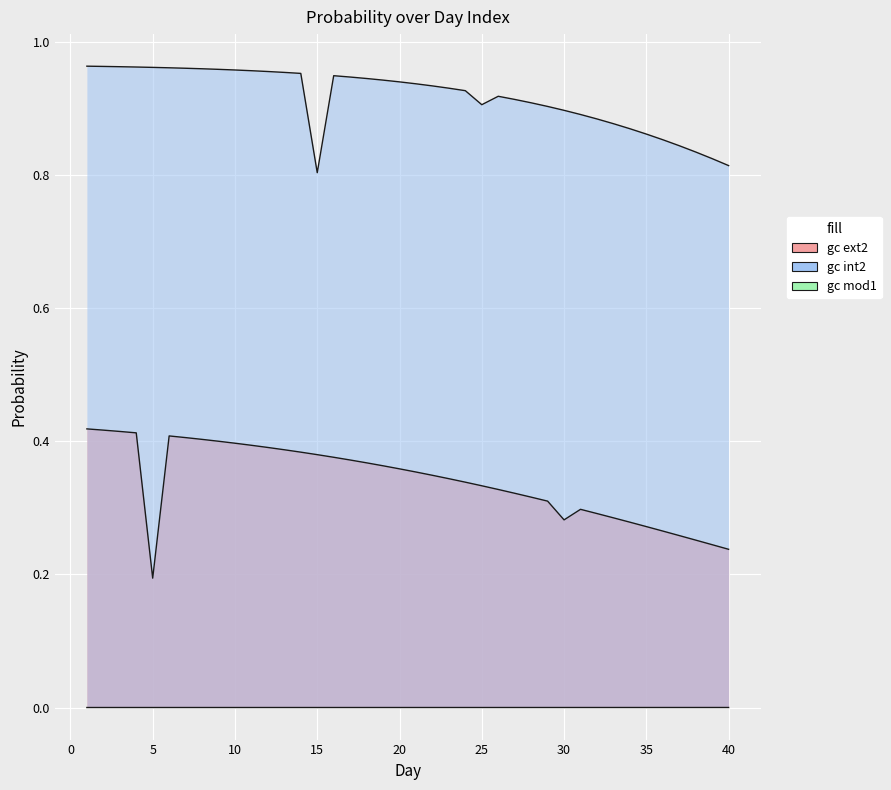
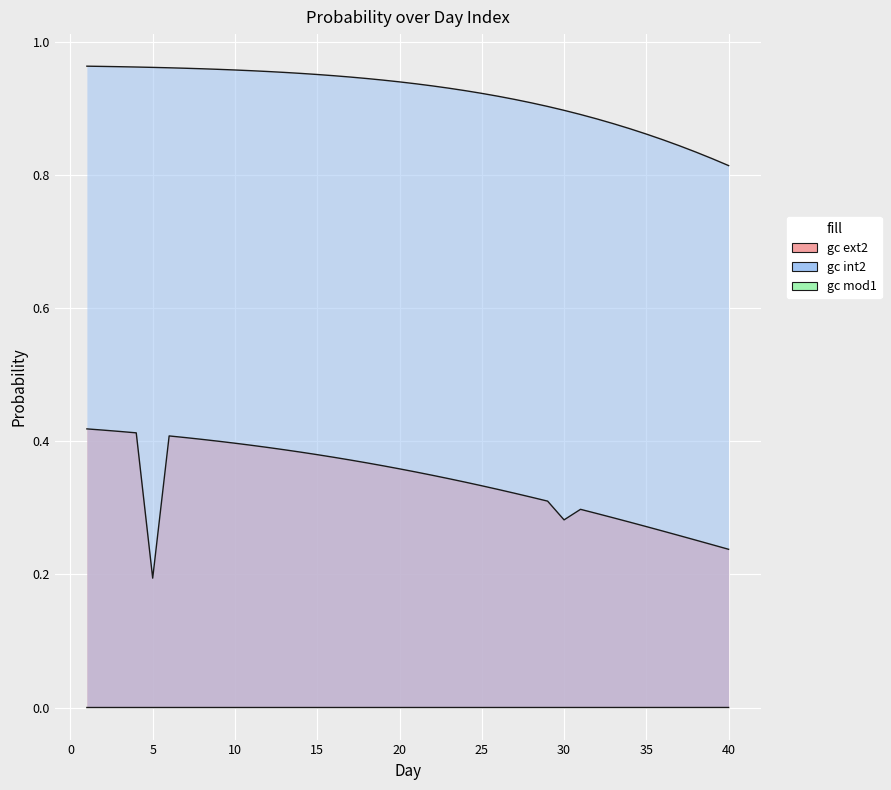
  {
    "gc ext2": {
      "5": 0.19,
      "10": 0.40,
      "15": 0.38,
      "20": 0.36,
      "25": 0.33,
      "30": 0.28,
      "35": 0.27,
      "40": 0.24
    },
    "gc int2": {
      "5": 0.96,
      "10": 0.96,
-     "15": 0.80,
+     "15": 0.95,
      "20": 0.94,
-     "25": 0.91,
+     "25": 0.92,
      "30": 0.90,
      "35": 0.86,
      "40": 0.81
    },
    "gc mod1": {
      "5": 0.00,
      "10": 0.00,
      "15": 0.00,
      "20": 0.00,
      "25": 0.00,
      "30": 0.00,
      "35": 0.00,
      "40": 0.00
    }
  }
